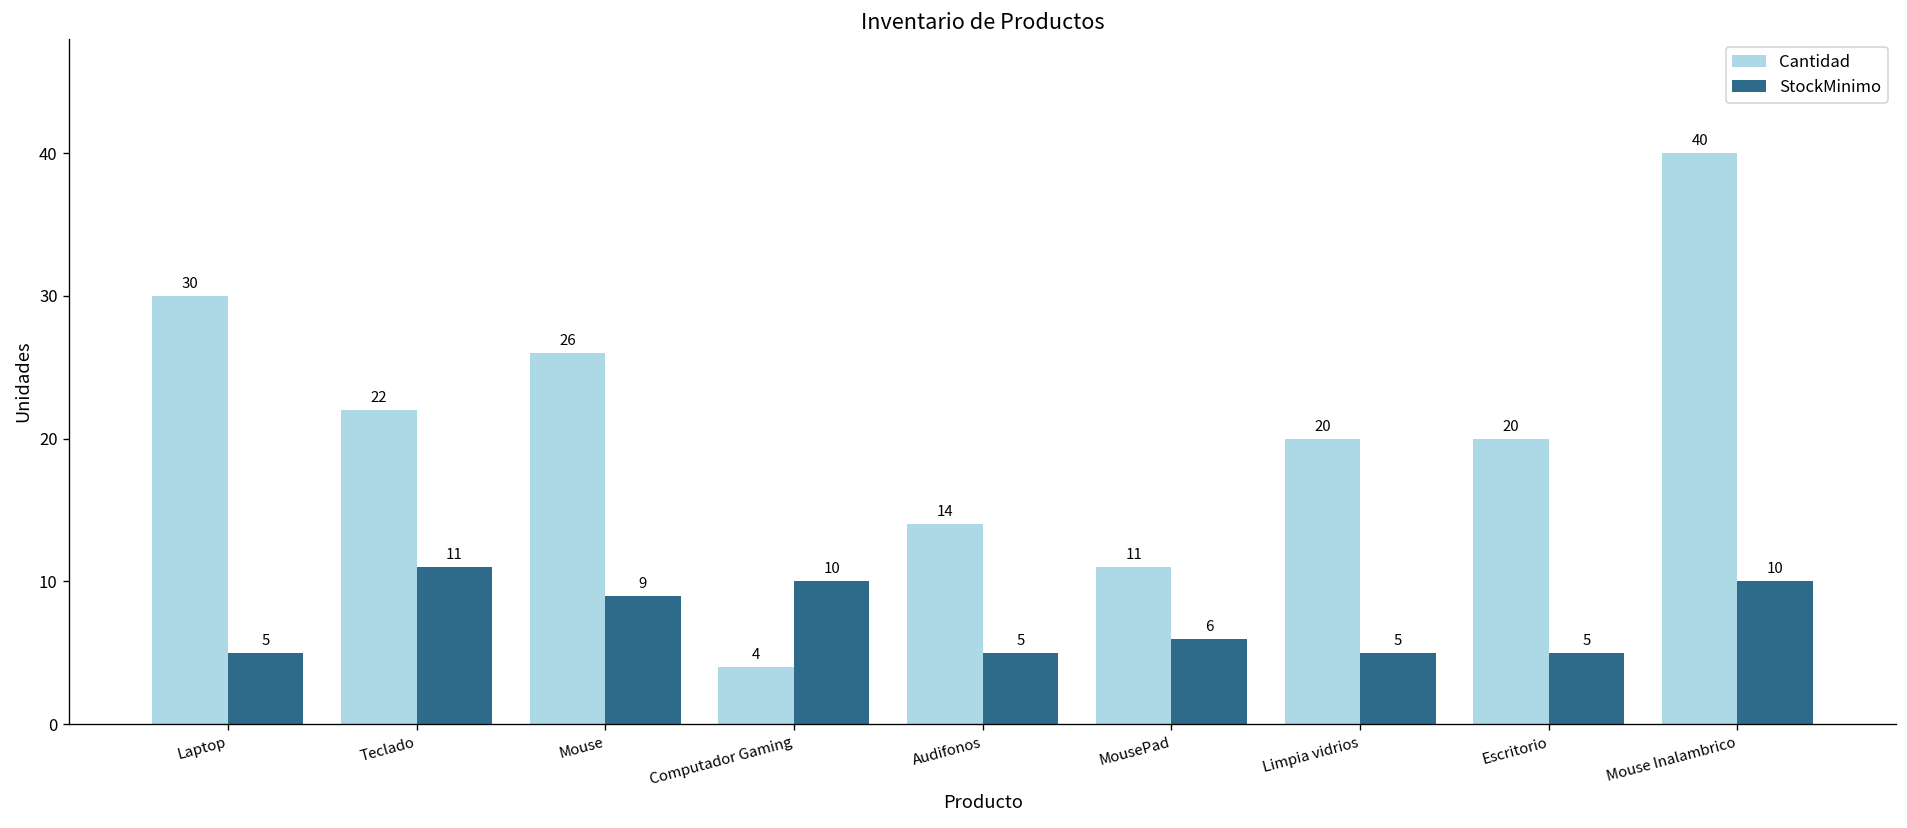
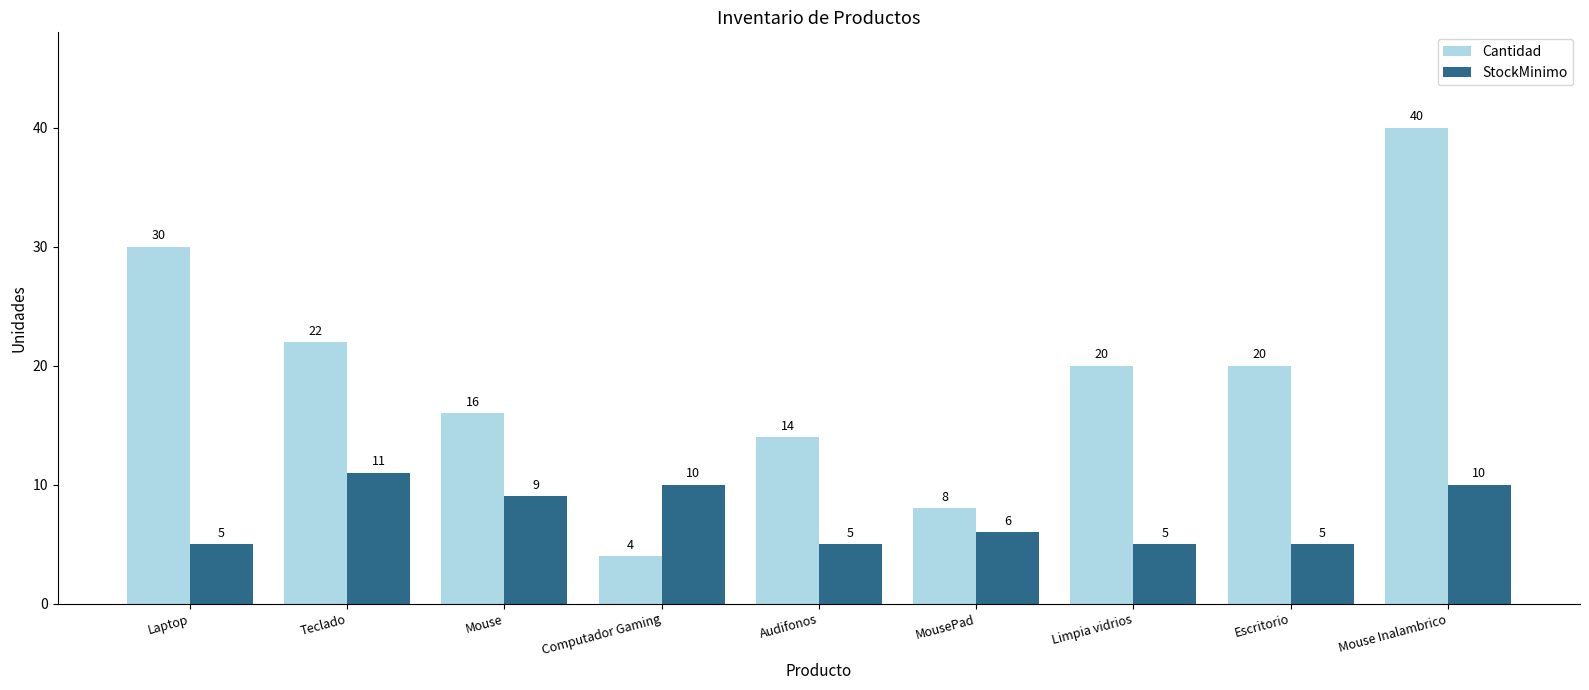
  {
    "Cantidad": {
      "Laptop": 30,
      "Teclado": 22,
-     "Mouse": 26,
+     "Mouse": 16,
      "Computador Gaming": 4,
      "Audifonos": 14,
-     "MousePad": 11,
+     "MousePad": 8,
      "Limpia vidrios": 20,
      "Escritorio": 20,
      "Mouse Inalambrico": 40
    },
    "StockMinimo": {
      "Laptop": 5,
      "Teclado": 11,
      "Mouse": 9,
      "Computador Gaming": 10,
      "Audifonos": 5,
      "MousePad": 6,
      "Limpia vidrios": 5,
      "Escritorio": 5,
      "Mouse Inalambrico": 10
    }
  }
